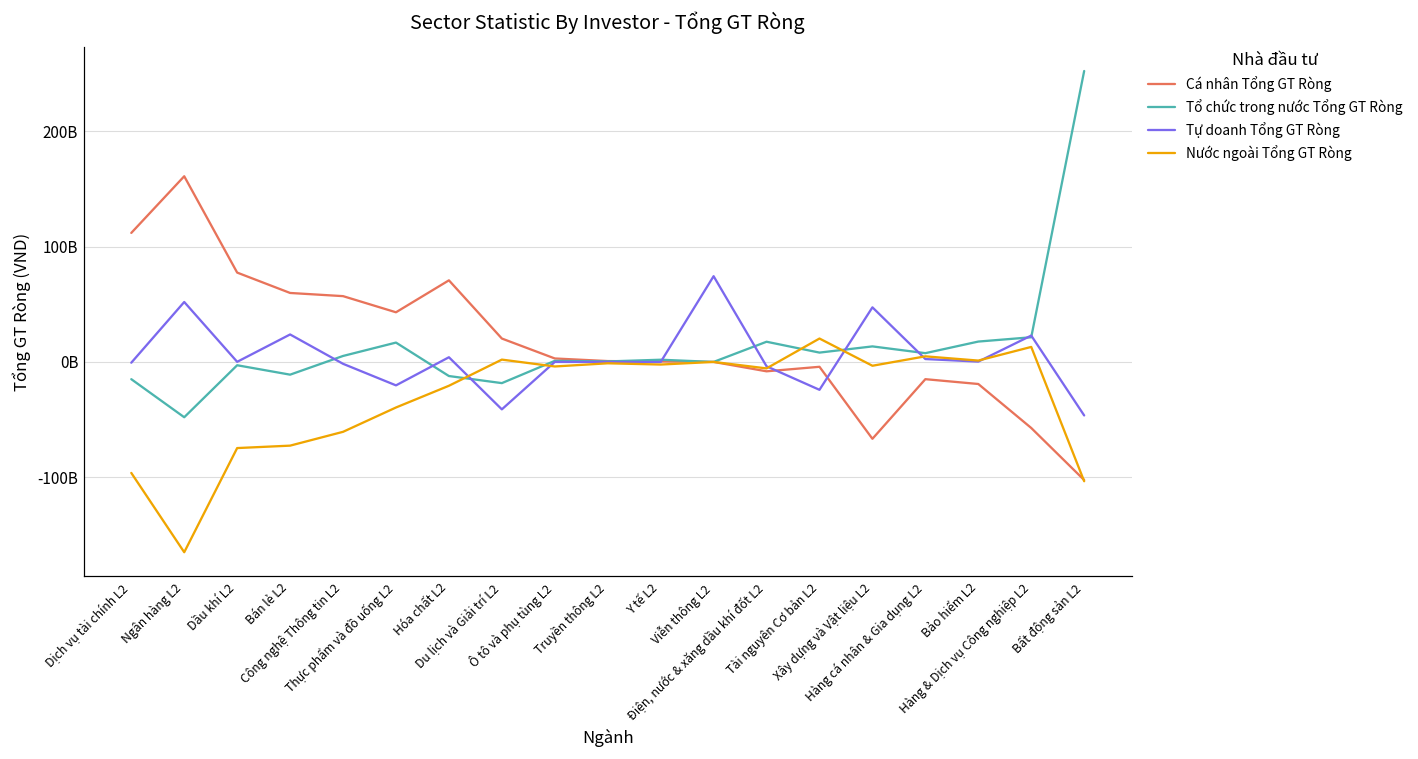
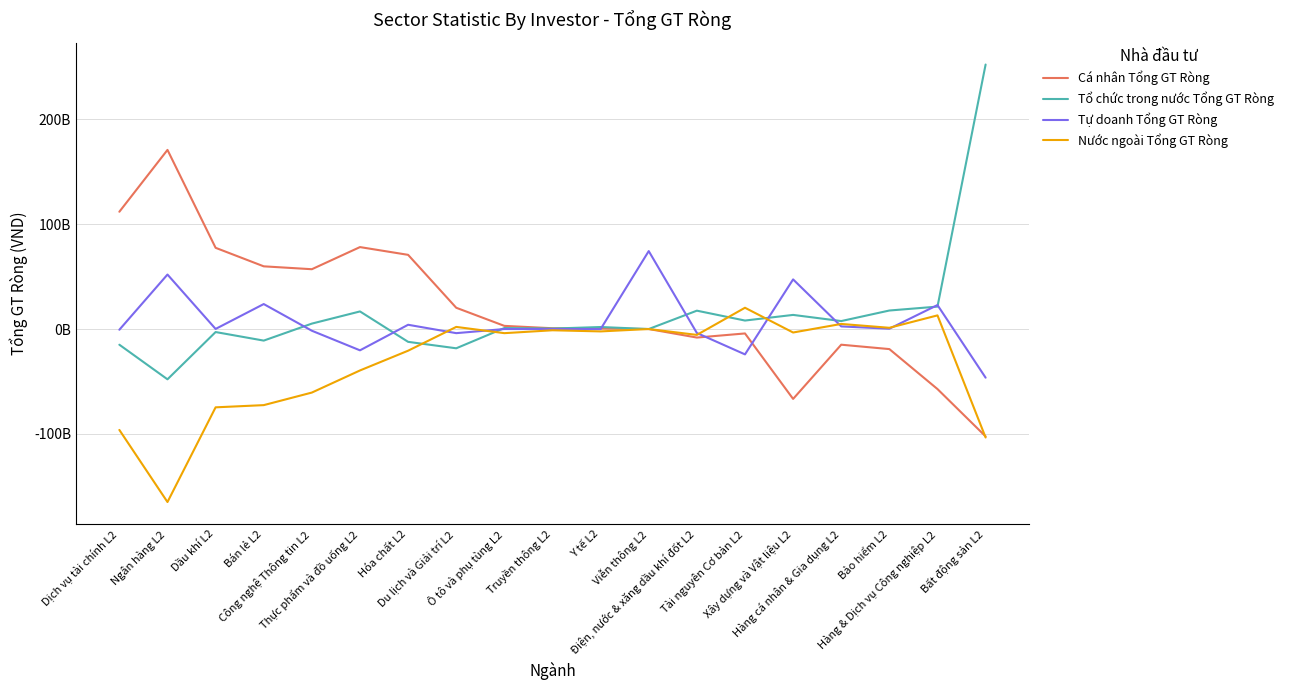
  {
    "Cá nhân Tổng GT Ròng": {
      "Dịch vụ tài chính L2": 112000000000,
-     "Ngân hàng L2": 161000000000,
+     "Ngân hàng L2": 171000000000,
      "Dầu khí L2": 77000000000,
      "Bán lẻ L2": 60000000000,
      "Công nghệ Thông tin L2": 57000000000,
-     "Thực phẩm và đồ uống L2": 43000000000,
+     "Thực phẩm và đồ uống L2": 78000000000,
      "Hóa chất L2": 71000000000,
      "Du lịch và Giải trí L2": 20000000000,
      "Điện, nước & xăng dầu khí đốt L2": -8000000000,
      "Tài nguyên Cơ bản L2": -4000000000,
      "Xây dựng và Vật liệu L2": -67000000000,
      "Hàng cá nhân & Gia dụng L2": -15000000000,
      "Bảo hiểm L2": -19000000000,
      "Hàng & Dịch vụ Công nghiệp L2": -57000000000
    },
    "Tổ chức trong nước Tổng GT Ròng": {
      "Dịch vụ tài chính L2": -15000000000,
      "Ngân hàng L2": -48000000000,
      "Dầu khí L2": -3000000000,
      "Bán lẻ L2": -11000000000,
      "Công nghệ Thông tin L2": 5000000000,
      "Thực phẩm và đồ uống L2": 17000000000,
      "Hóa chất L2": -12000000000,
      "Du lịch và Giải trí L2": -18000000000,
      "Điện, nước & xăng dầu khí đốt L2": 18000000000,
      "Tài nguyên Cơ bản L2": 8000000000,
      "Xây dựng và Vật liệu L2": 13000000000,
      "Hàng cá nhân & Gia dụng L2": 8000000000,
      "Bảo hiểm L2": 18000000000,
      "Bất động sản L2": 252000000000
    },
    "Tự doanh Tổng GT Ròng": {
      "Dịch vụ tài chính L2": -1000000000,
      "Ngân hàng L2": 52000000000,
      "Dầu khí L2": 0,
      "Bán lẻ L2": 24000000000,
      "Công nghệ Thông tin L2": -2000000000,
      "Thực phẩm và đồ uống L2": -20000000000,
      "Hóa chất L2": 4000000000,
-     "Du lịch và Giải trí L2": -41000000000,
+     "Du lịch và Giải trí L2": -4000000000,
      "Viễn thông L2": 74000000000,
      "Tài nguyên Cơ bản L2": -24000000000,
      "Xây dựng và Vật liệu L2": 47000000000,
      "Bất động sản L2": -46000000000
    },
    "Nước ngoài Tổng GT Ròng": {
      "Dịch vụ tài chính L2": -96000000000,
      "Ngân hàng L2": -165000000000,
      "Dầu khí L2": -75000000000,
      "Bán lẻ L2": -73000000000,
      "Công nghệ Thông tin L2": -61000000000,
      "Thực phẩm và đồ uống L2": -40000000000,
      "Hóa chất L2": -21000000000,
      "Du lịch và Giải trí L2": 2000000000,
      "Ô tô và phụ tùng L2": -4000000000,
      "Tài nguyên Cơ bản L2": 20000000000,
      "Xây dựng và Vật liệu L2": -3000000000,
      "Hàng & Dịch vụ Công nghiệp L2": 13000000000
    }
  }
